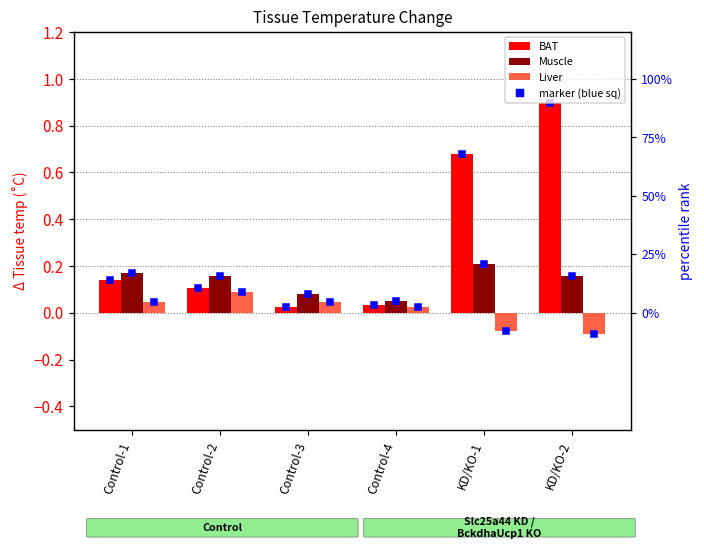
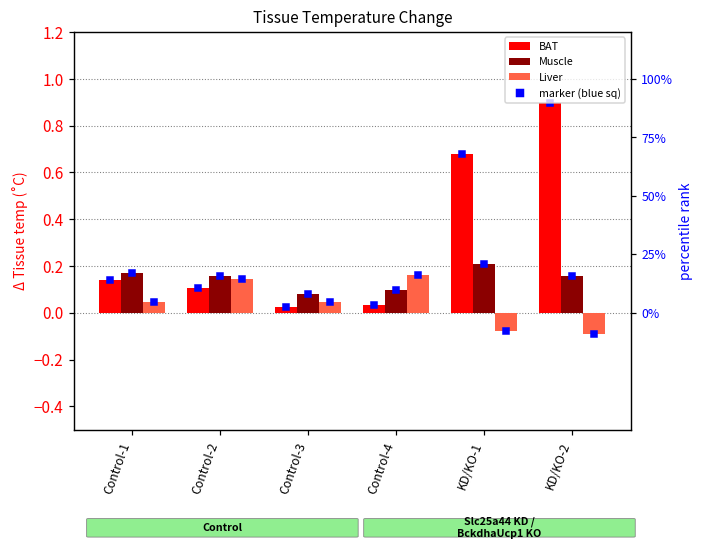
  {
    "BAT": {
      "Control-1": 0.14,
      "Control-2": 0.11,
      "Control-3": 0.02,
      "Control-4": 0.03,
      "KD/KO-1": 0.68
    },
    "Muscle": {
      "Control-1": 0.17,
      "Control-2": 0.16,
      "Control-3": 0.08,
-     "Control-4": 0.05,
+     "Control-4": 0.10,
      "KD/KO-1": 0.21,
      "KD/KO-2": 0.16
    },
    "Liver": {
      "Control-1": 0.04,
-     "Control-2": 0.09,
+     "Control-2": 0.14,
      "Control-3": 0.05,
-     "Control-4": 0.02,
+     "Control-4": 0.16,
      "KD/KO-1": -0.08,
      "KD/KO-2": -0.09
    }
  }
